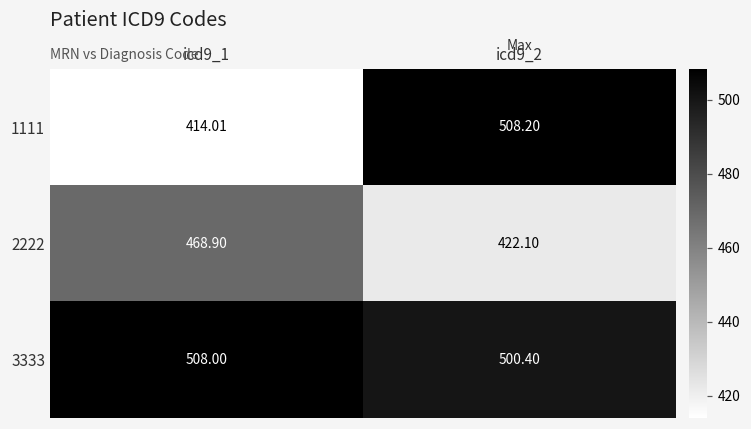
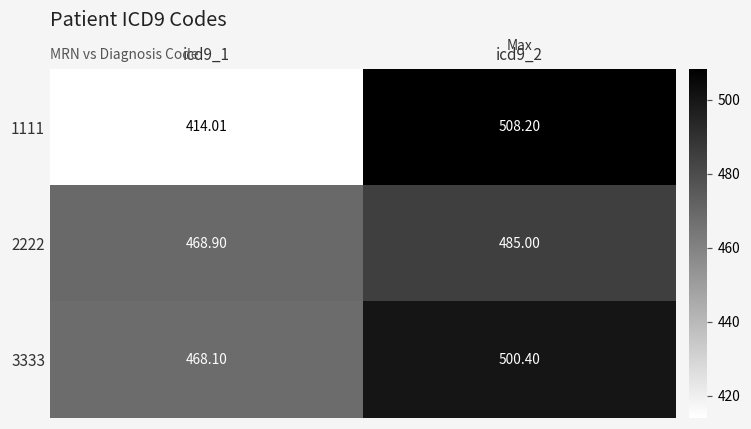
  {
    "1111": {
      "icd9_1": 414.01,
      "icd9_2": 508.20
    },
    "2222": {
      "icd9_1": 468.90,
-     "icd9_2": 422.10
+     "icd9_2": 485.00
    },
    "3333": {
-     "icd9_1": 508.00,
+     "icd9_1": 468.10,
      "icd9_2": 500.40
    }
  }
